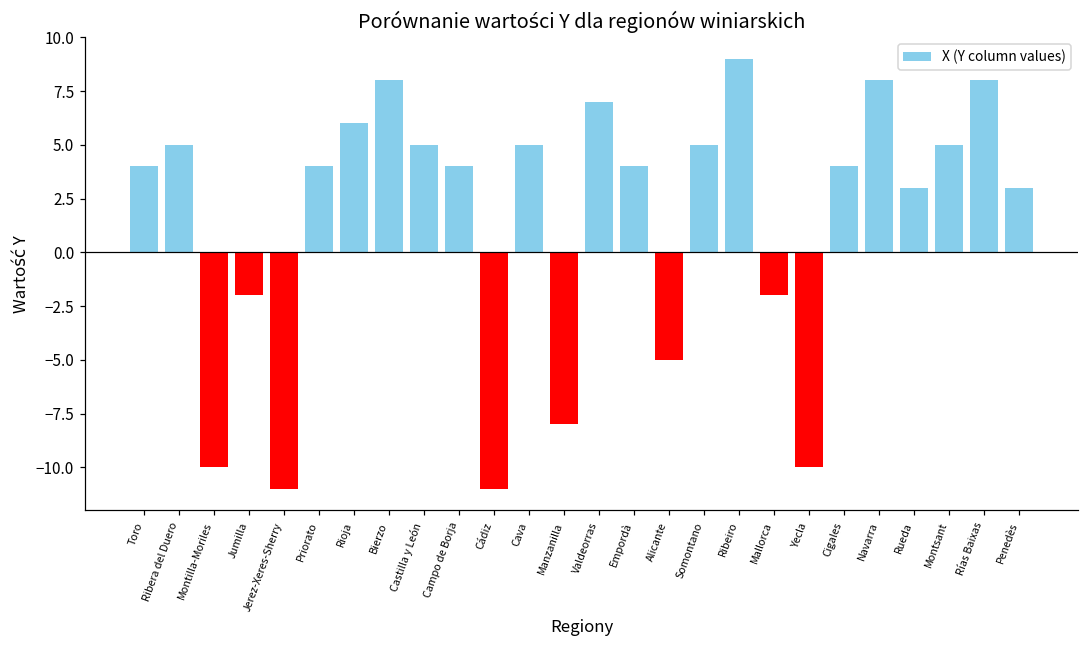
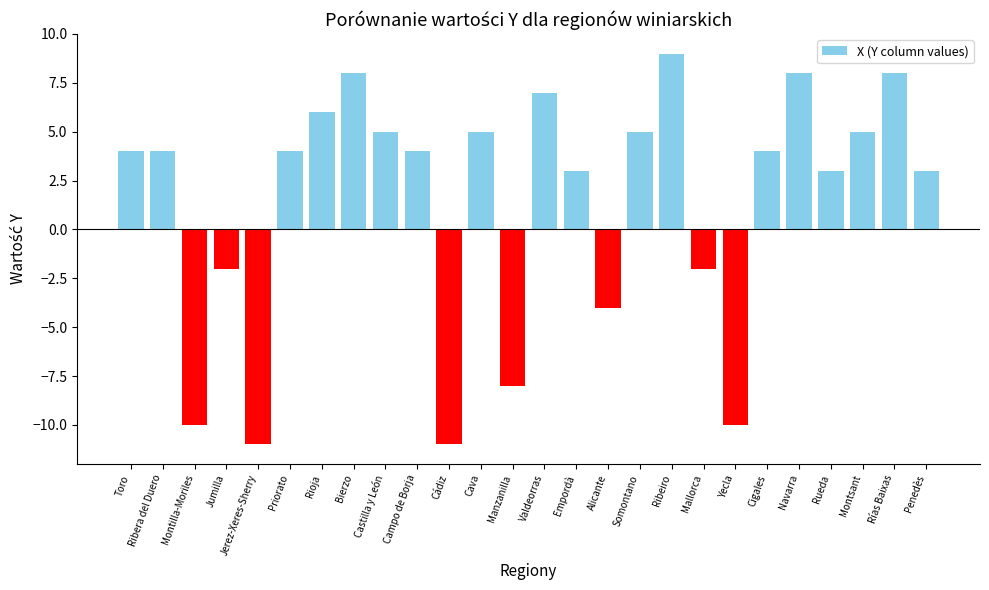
  {
    "Toro": 4,
-   "Ribera del Duero": 5,
+   "Ribera del Duero": 4,
    "Montilla-Moriles": -10,
    "Jumilla": -2,
    "Jerez-Xeres-Sherry": -11,
    "Priorato": 4,
    "Rioja": 6,
    "Bierzo": 8,
    "Castilla y León": 5,
    "Campo de Borja": 4,
    "Cádiz": -11,
    "Cava": 5,
    "Manzanilla": -8,
    "Valdeorras": 7,
-   "Empordà": 4,
-   "Alicante": -5,
+   "Empordà": 3,
+   "Alicante": -4,
    "Somontano": 5,
    "Ribeiro": 9,
    "Mallorca": -2,
    "Yecla": -10,
    "Cigales": 4,
    "Navarra": 8,
    "Rueda": 3,
    "Montsant": 5,
    "Rías Baixas": 8,
    "Penedès": 3
  }
